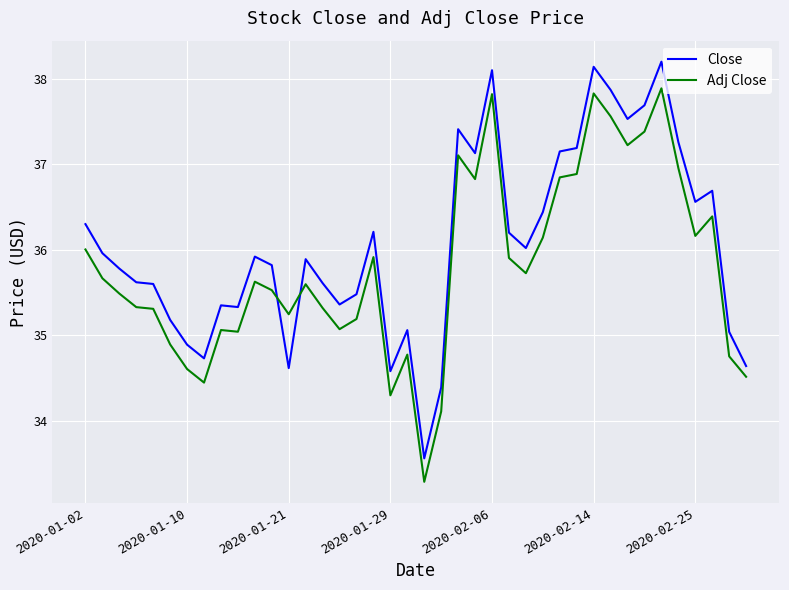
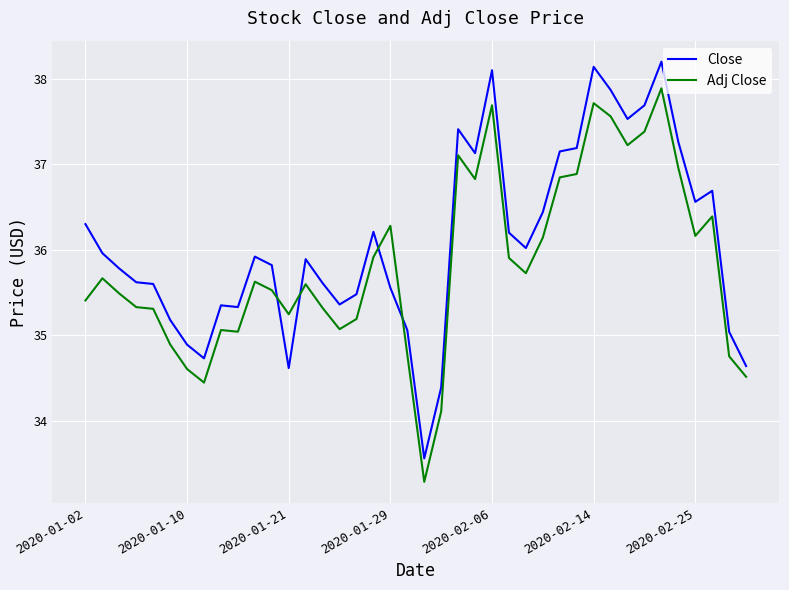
  {
    "Close": {
      "2020-01-02": 36.3,
      "2020-01-10": 34.9,
      "2020-01-21": 34.6,
-     "2020-01-29": 34.6,
+     "2020-01-29": 35.6,
      "2020-02-06": 38.1,
      "2020-02-14": 38.1,
      "2020-02-25": 36.6
    },
    "Adj Close": {
-     "2020-01-02": 36.0,
+     "2020-01-02": 35.4,
      "2020-01-10": 34.6,
      "2020-01-21": 35.2,
-     "2020-01-29": 34.3,
-     "2020-02-06": 37.8,
-     "2020-02-14": 37.8,
+     "2020-01-29": 36.3,
+     "2020-02-06": 37.7,
+     "2020-02-14": 37.7,
      "2020-02-25": 36.2
    }
  }
